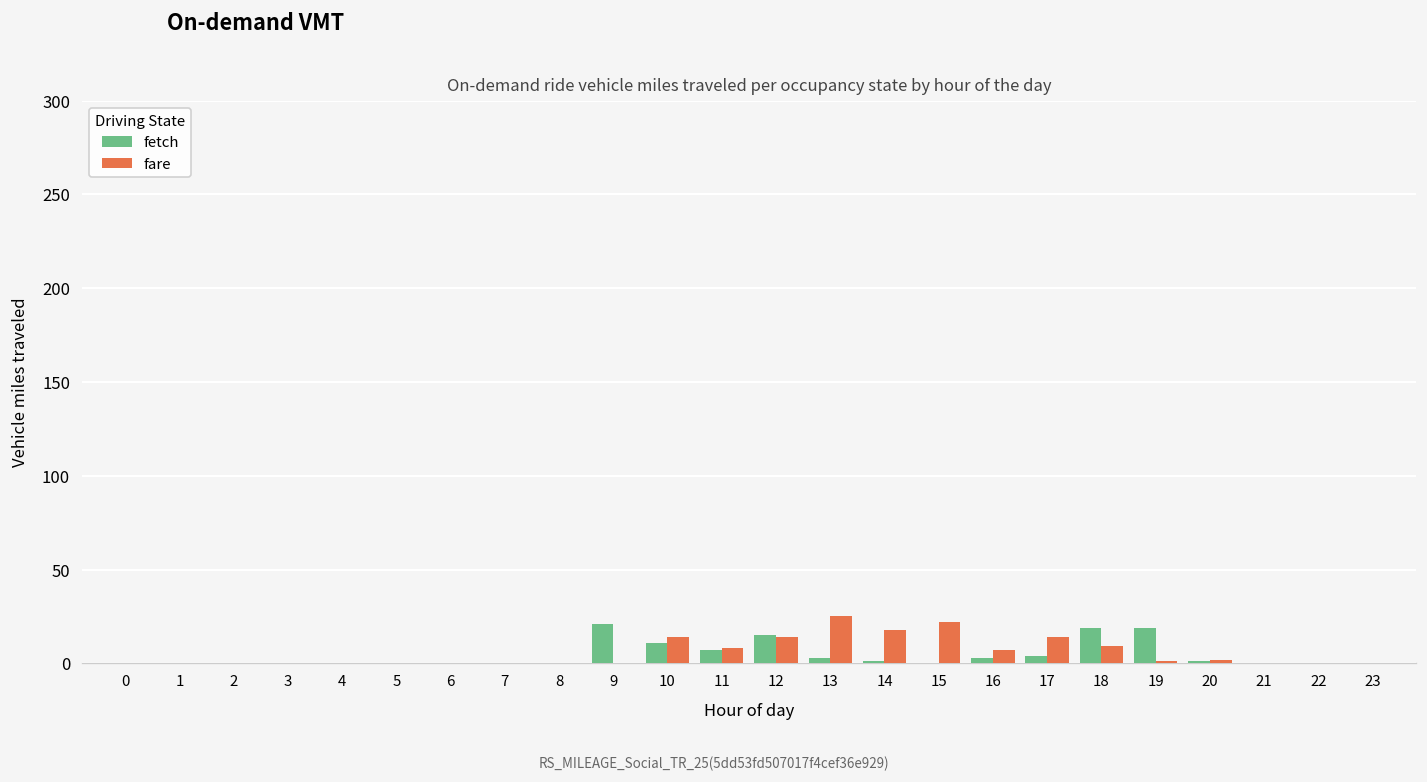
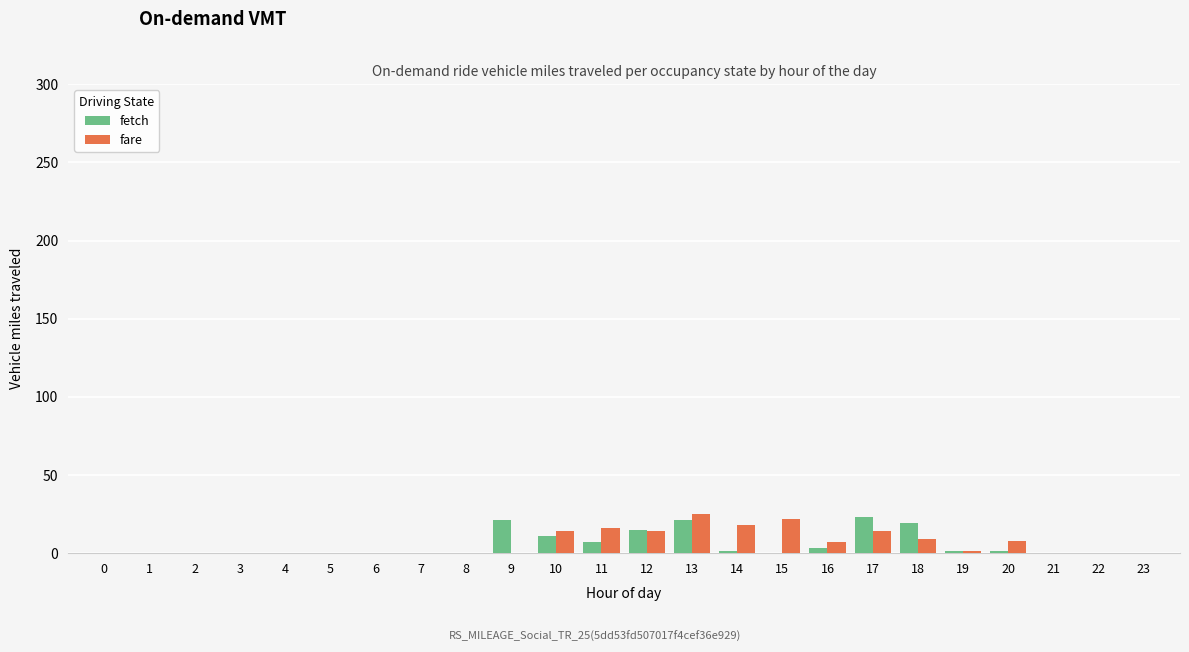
  {
    "fetch": {
      "0": 0,
      "1": 0,
      "2": 0,
      "3": 0,
      "4": 0,
      "5": 0,
      "6": 0,
      "7": 0,
      "8": 0,
      "9": 21,
      "10": 11,
      "11": 7,
      "12": 15,
-     "13": 3,
+     "13": 21,
      "15": 0,
      "16": 3,
-     "17": 4,
+     "17": 23,
      "18": 19,
-     "19": 19,
+     "19": 1,
      "21": 0,
      "22": 0,
      "23": 0
    },
    "fare": {
      "0": 0,
      "1": 0,
      "2": 0,
      "3": 0,
      "4": 0,
      "5": 0,
      "6": 0,
      "7": 0,
      "8": 0,
      "9": 0,
      "10": 14,
-     "11": 8,
+     "11": 16,
      "12": 14,
      "13": 25,
      "14": 18,
      "15": 22,
      "16": 7,
      "17": 14,
      "18": 9,
-     "20": 2,
+     "20": 8,
      "21": 0,
      "22": 0,
      "23": 0
    }
  }
